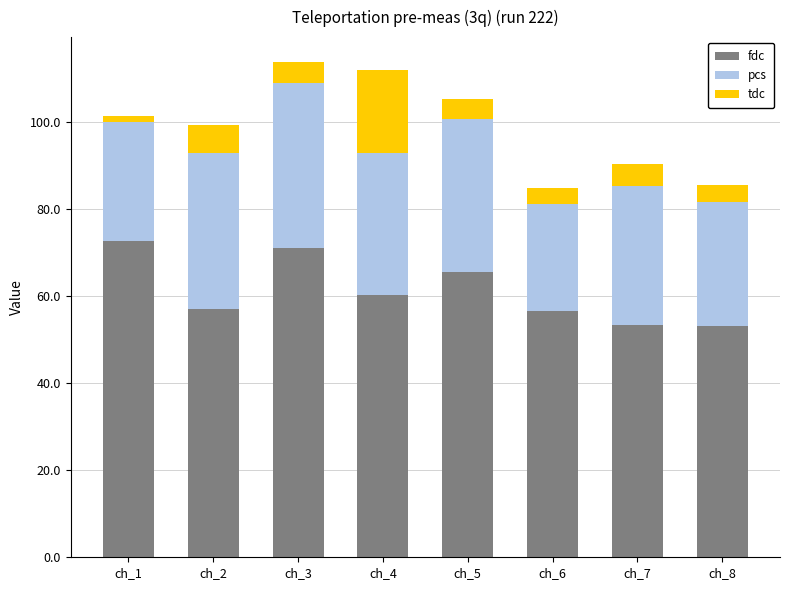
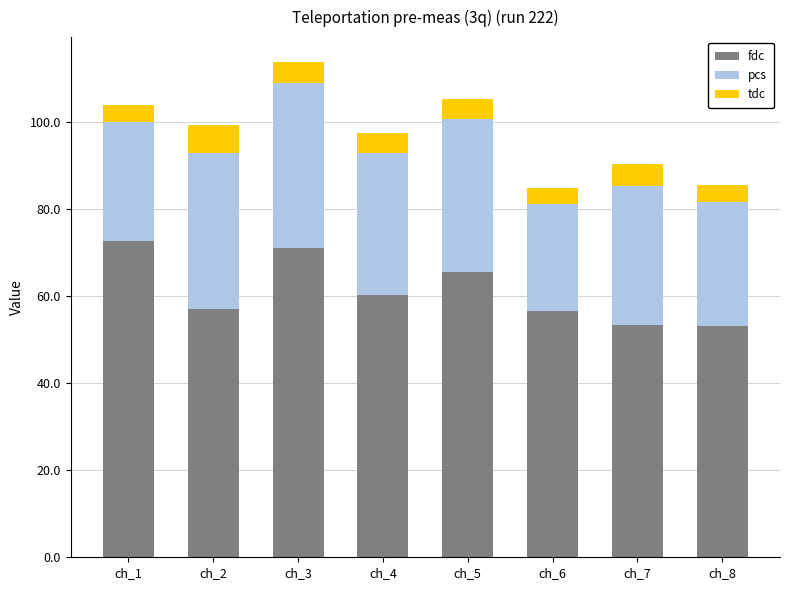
  {
    "fdc": {
      "ch_1": 73,
      "ch_2": 57,
      "ch_3": 71,
      "ch_4": 60,
      "ch_5": 66,
      "ch_6": 57,
      "ch_7": 53,
      "ch_8": 53
    },
    "pcs": {
      "ch_1": 27,
      "ch_2": 36,
      "ch_3": 38,
      "ch_4": 33,
      "ch_5": 35,
      "ch_6": 25,
      "ch_7": 32,
      "ch_8": 29
    },
    "tdc": {
-     "ch_1": 1,
+     "ch_1": 4,
      "ch_2": 7,
      "ch_3": 5,
-     "ch_4": 19,
+     "ch_4": 5,
      "ch_5": 5,
      "ch_6": 4,
      "ch_7": 5,
      "ch_8": 4
    }
  }
